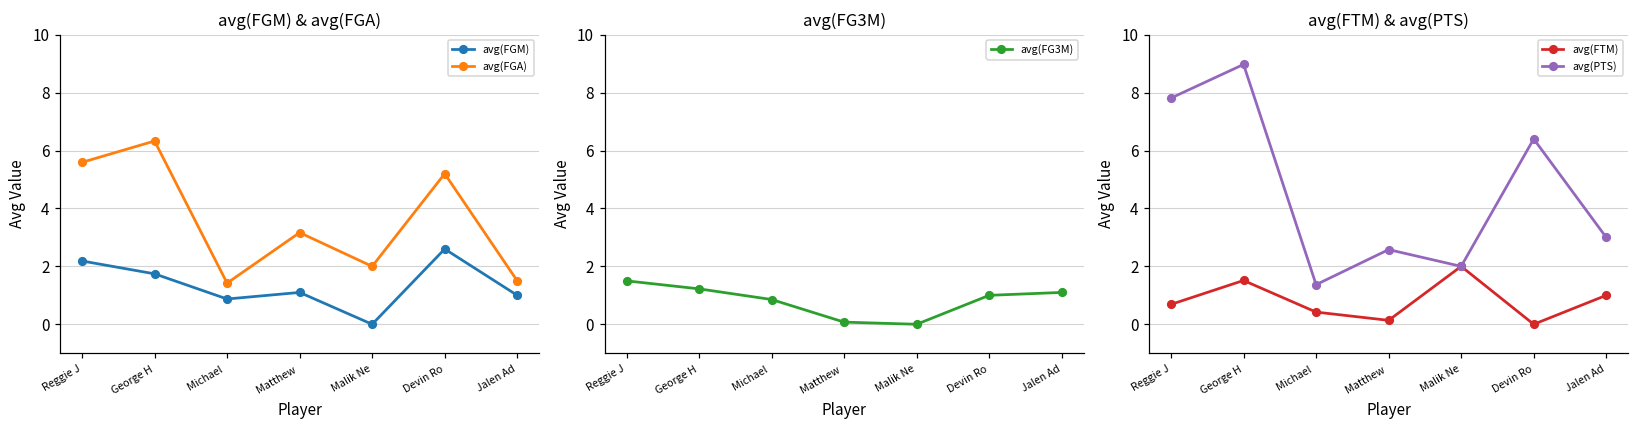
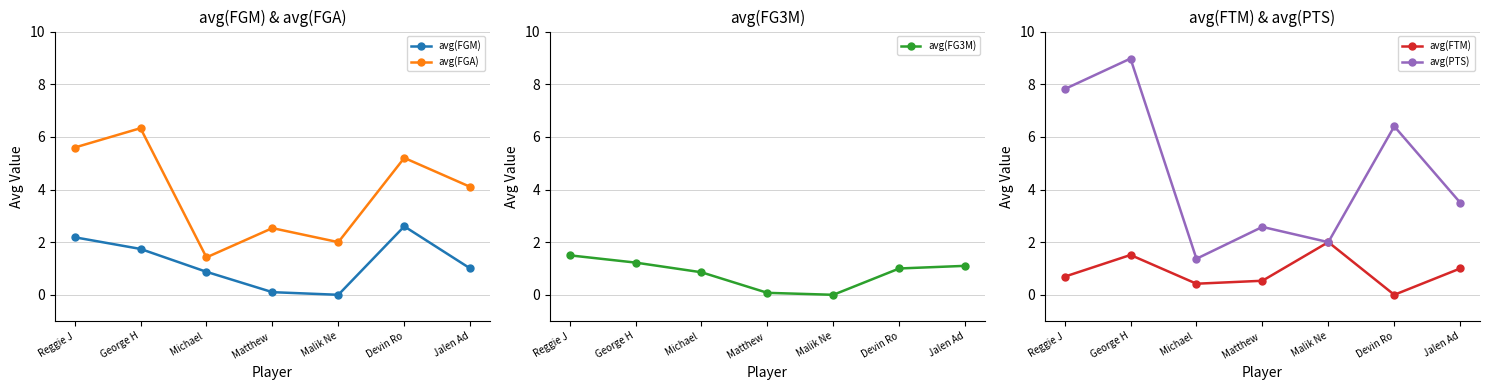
  {
    "avg(FGM) & avg(FGA)": {
      "avg(FGM)": {
        "Reggie J": 2.2,
        "George H": 1.7,
        "Michael": 0.9,
-       "Matthew": 1.1,
+       "Matthew": 0.1,
        "Malik Ne": 0.0,
        "Devin Ro": 2.6,
        "Jalen Ad": 1.0
      },
      "avg(FGA)": {
        "Reggie J": 5.6,
        "George H": 6.3,
        "Michael": 1.4,
-       "Matthew": 3.2,
+       "Matthew": 2.5,
        "Malik Ne": 2.0,
        "Devin Ro": 5.2,
-       "Jalen Ad": 1.5
+       "Jalen Ad": 4.1
      }
    },
    "avg(FG3M)": {
      "Reggie J": 1.5,
      "George H": 1.2,
      "Michael": 0.9,
      "Matthew": 0.1,
      "Malik Ne": 0.0,
      "Devin Ro": 1.0,
      "Jalen Ad": 1.1
    },
    "avg(FTM) & avg(PTS)": {
      "avg(FTM)": {
        "Reggie J": 0.7,
        "George H": 1.5,
        "Michael": 0.4,
-       "Matthew": 0.1,
+       "Matthew": 0.5,
        "Devin Ro": 0.0,
        "Jalen Ad": 1.0
      },
      "avg(PTS)": {
        "Reggie J": 7.8,
        "George H": 9.0,
        "Michael": 1.4,
        "Matthew": 2.6,
        "Devin Ro": 6.4,
-       "Jalen Ad": 3.0
+       "Jalen Ad": 3.5
      }
    }
  }
